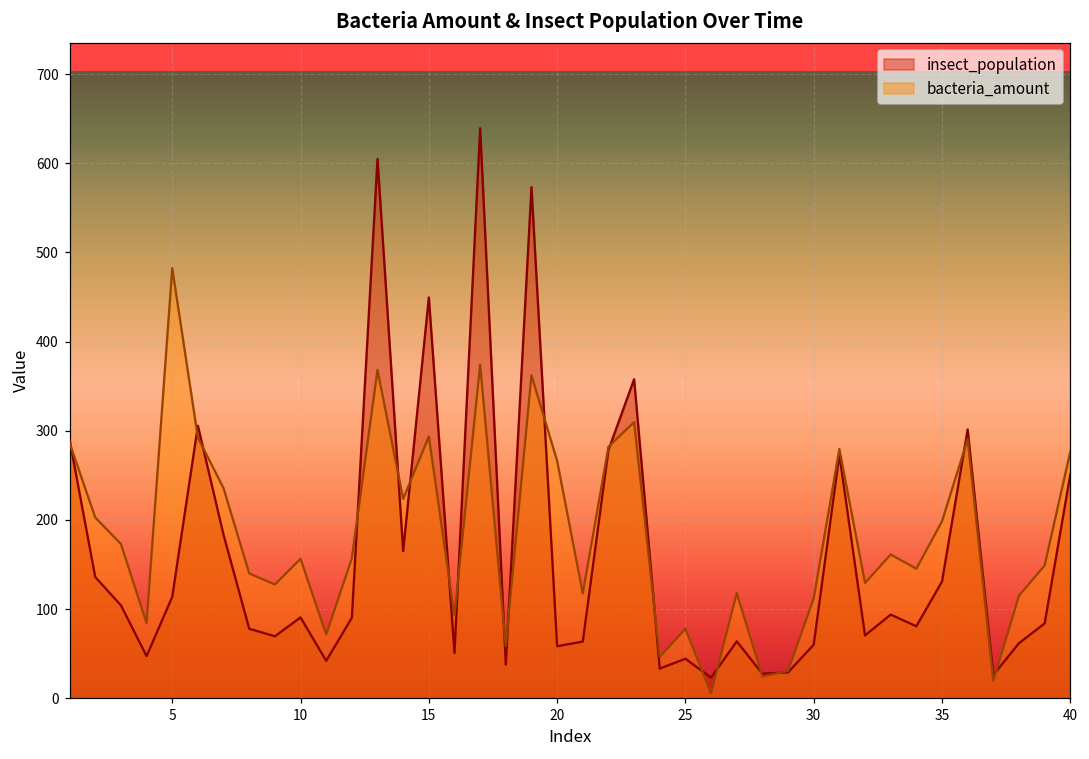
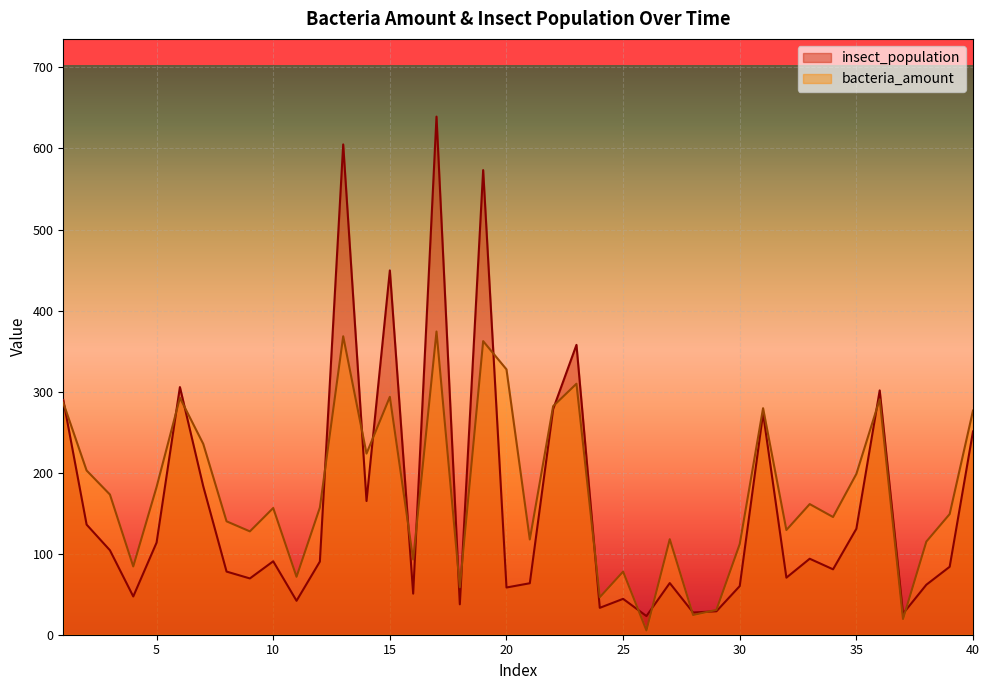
  {
    "insect_population": {
      "5": 110,
      "10": 90,
      "15": 450,
      "20": 60,
      "25": 40,
      "30": 60,
      "35": 130,
      "40": 250
    },
    "bacteria_amount": {
-     "5": 480,
+     "5": 180,
      "10": 160,
      "15": 290,
-     "20": 270,
+     "20": 330,
      "25": 80,
      "30": 110,
      "35": 200,
      "40": 280
    }
  }
